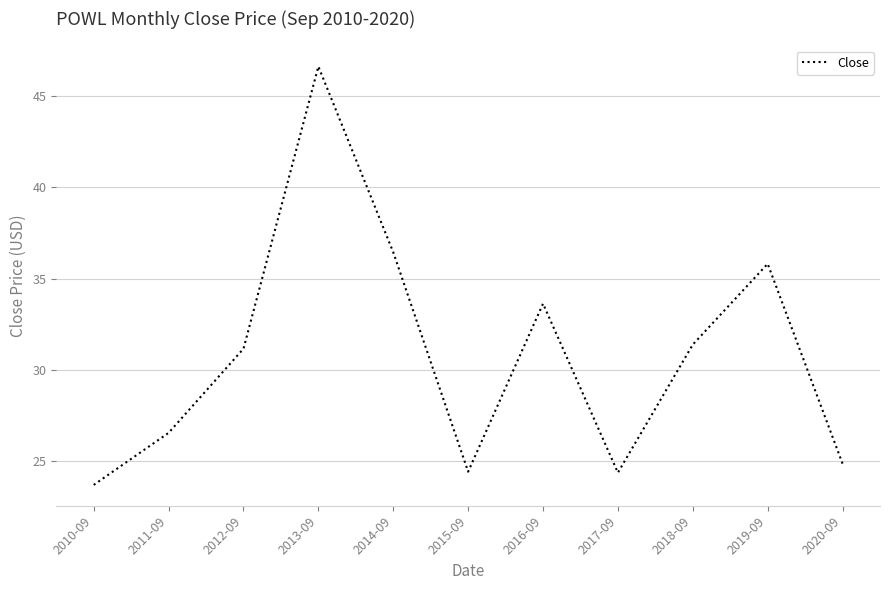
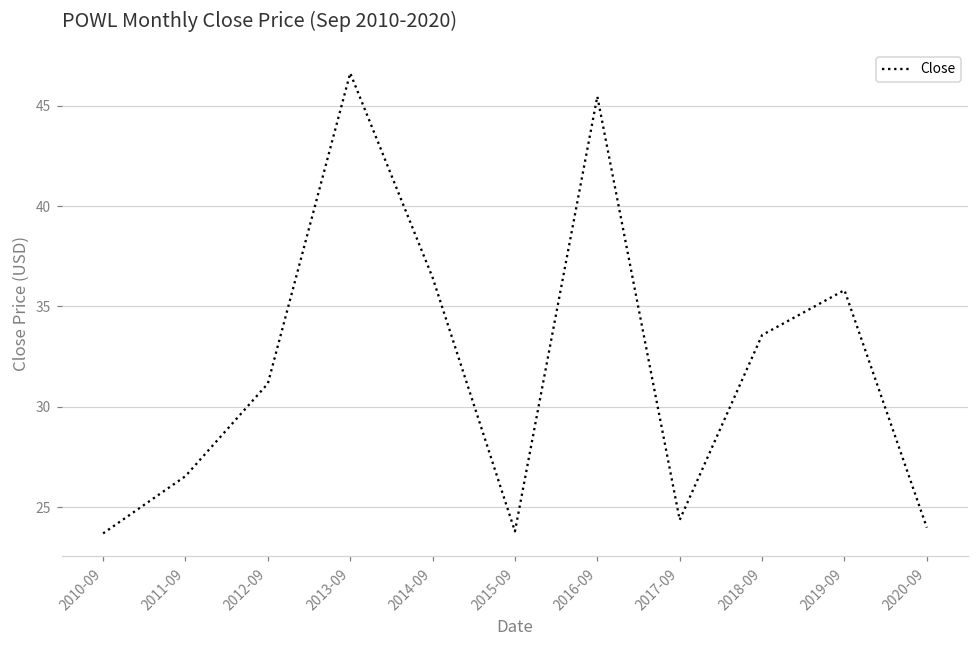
  {
    "2010-09": 23.7,
    "2011-09": 26.5,
    "2012-09": 31.2,
    "2013-09": 46.6,
    "2014-09": 36.4,
-   "2015-09": 24.4,
-   "2016-09": 33.6,
+   "2015-09": 23.8,
+   "2016-09": 45.5,
    "2017-09": 24.4,
-   "2018-09": 31.4,
+   "2018-09": 33.6,
    "2019-09": 35.8,
-   "2020-09": 24.9
+   "2020-09": 24.0
  }
